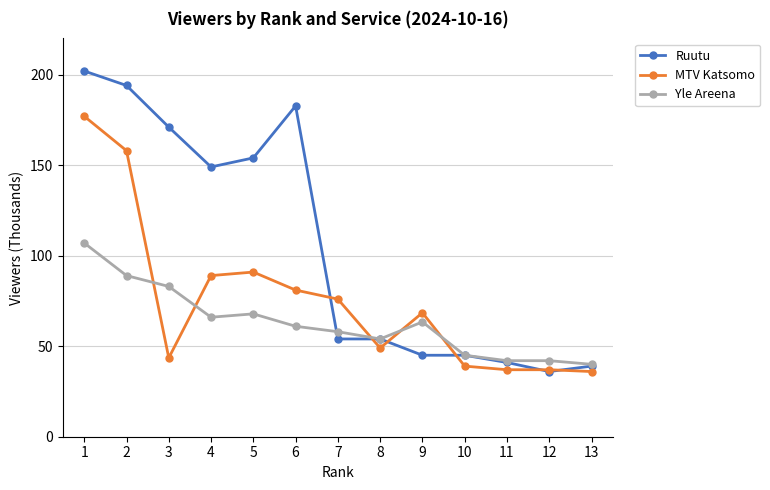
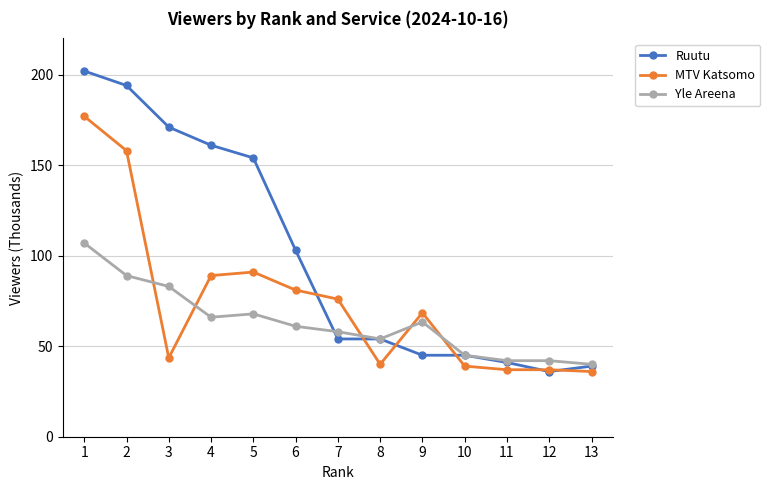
  {
    "Ruutu": {
      "1": 202,
      "2": 194,
      "3": 171,
-     "4": 149,
+     "4": 161,
      "5": 154,
-     "6": 183,
+     "6": 103,
      "7": 54,
      "9": 45
    },
    "MTV Katsomo": {
      "1": 177,
      "2": 158,
      "3": 44,
      "4": 89,
      "5": 91,
      "6": 81,
      "7": 76,
-     "8": 49,
+     "8": 40,
      "9": 68,
      "10": 39,
      "11": 37,
      "13": 36
    },
    "Yle Areena": {
      "1": 107,
      "2": 89,
      "3": 83,
      "4": 66,
      "5": 68,
      "6": 61,
      "7": 58,
      "9": 63,
      "12": 42
    }
  }
